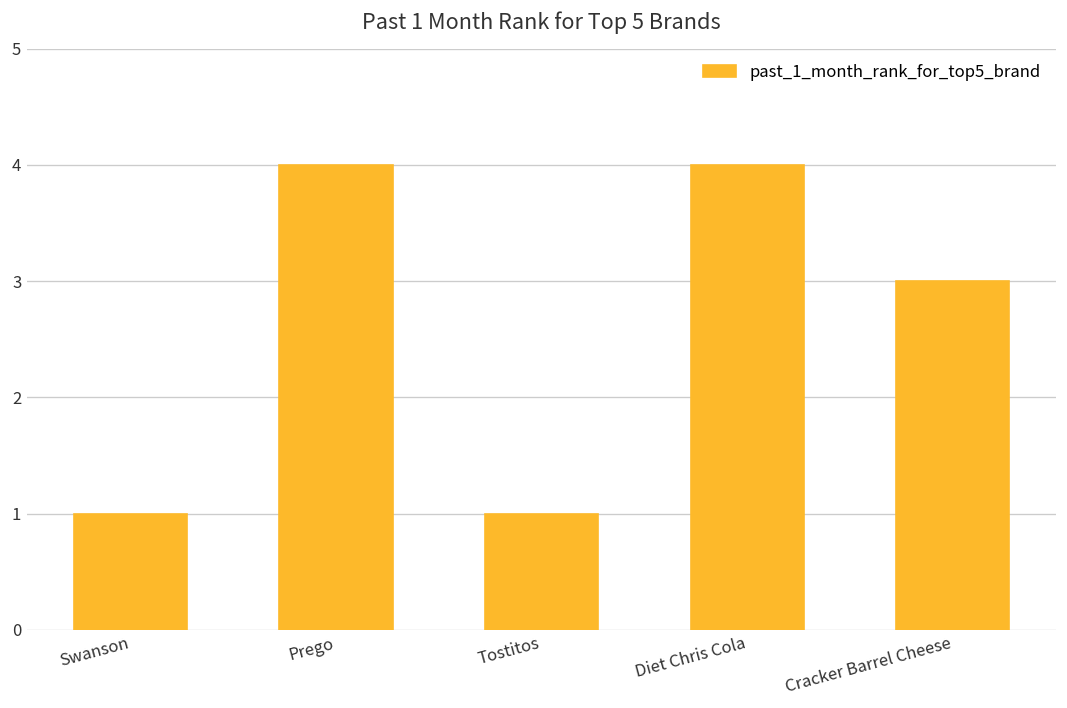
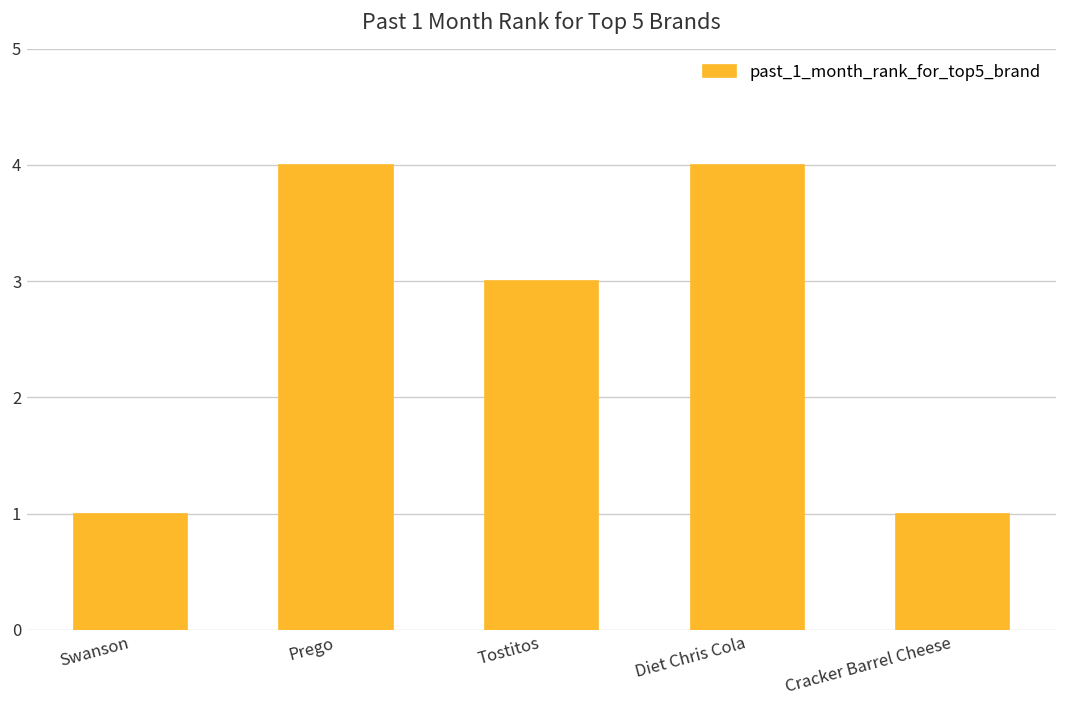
  {
    "Swanson": 1,
    "Prego": 4,
-   "Tostitos": 1,
+   "Tostitos": 3,
    "Diet Chris Cola": 4,
-   "Cracker Barrel Cheese": 3
+   "Cracker Barrel Cheese": 1
  }
